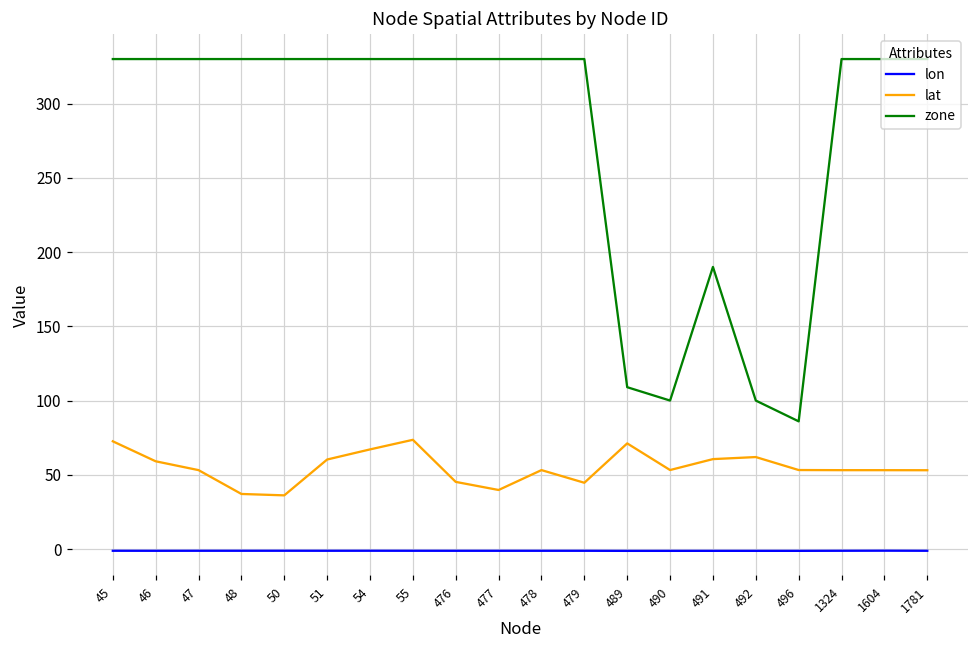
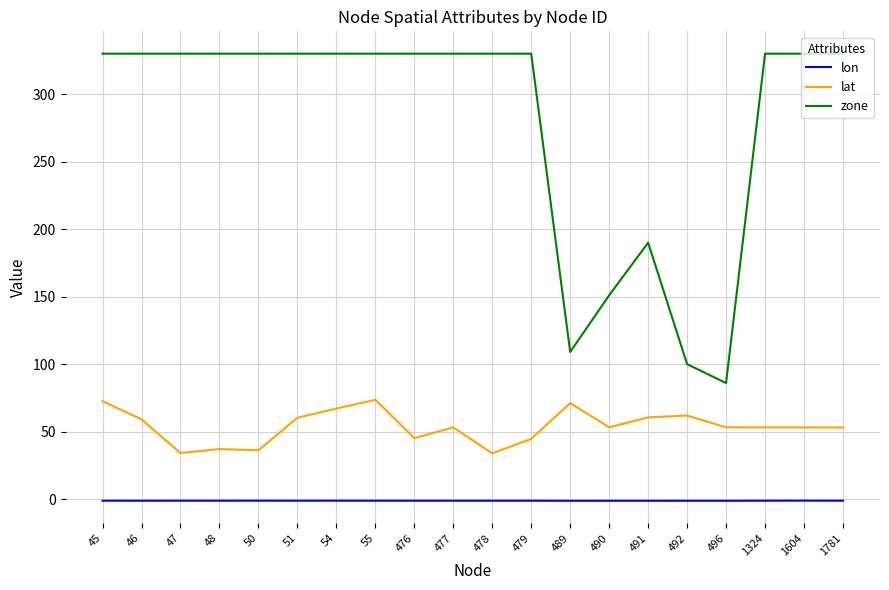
  {
    "lon": {
      "45": -1,
      "46": -1,
      "47": -1,
      "48": -1,
      "50": -1,
      "51": -1,
      "54": -1,
      "55": -1,
      "476": -1,
      "477": -1,
      "478": -1,
      "479": -1,
      "489": -1,
      "490": -1,
      "491": -1,
      "492": -1,
      "496": -1,
      "1324": -1,
      "1604": -1,
      "1781": -1
    },
    "lat": {
      "45": 73,
      "46": 59,
-     "47": 53,
+     "47": 34,
      "48": 37,
      "50": 36,
      "51": 60,
      "54": 67,
      "55": 74,
      "476": 45,
-     "477": 40,
-     "478": 53,
+     "477": 53,
+     "478": 34,
      "479": 45,
      "489": 71,
      "490": 53,
      "491": 61,
      "492": 62,
      "496": 53,
      "1324": 53,
      "1604": 53,
      "1781": 53
    },
    "zone": {
      "45": 330,
      "46": 330,
      "47": 330,
      "48": 330,
      "50": 330,
      "51": 330,
      "54": 330,
      "55": 330,
      "476": 330,
      "477": 330,
      "478": 330,
      "479": 330,
      "489": 109,
-     "490": 100,
+     "490": 151,
      "491": 190,
      "492": 100,
      "496": 86,
      "1324": 330
    }
  }
